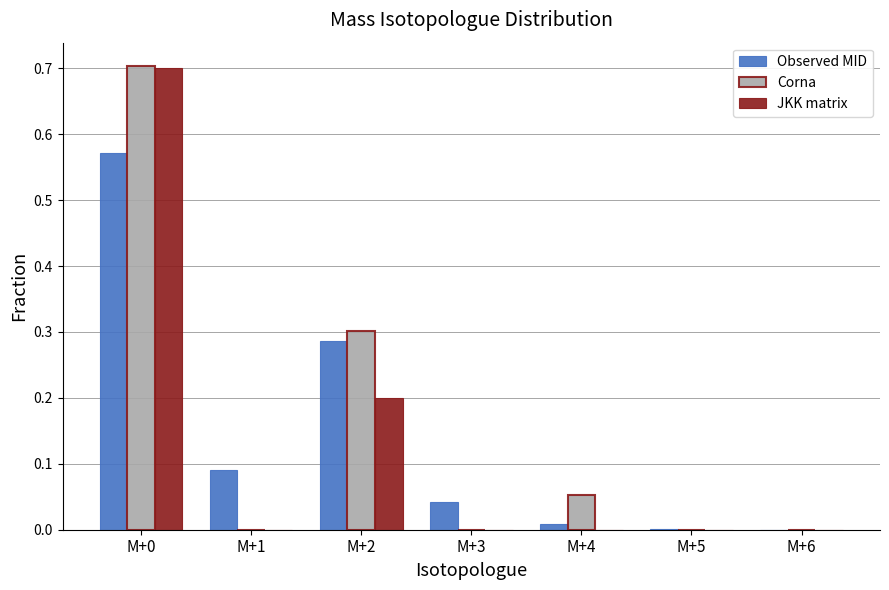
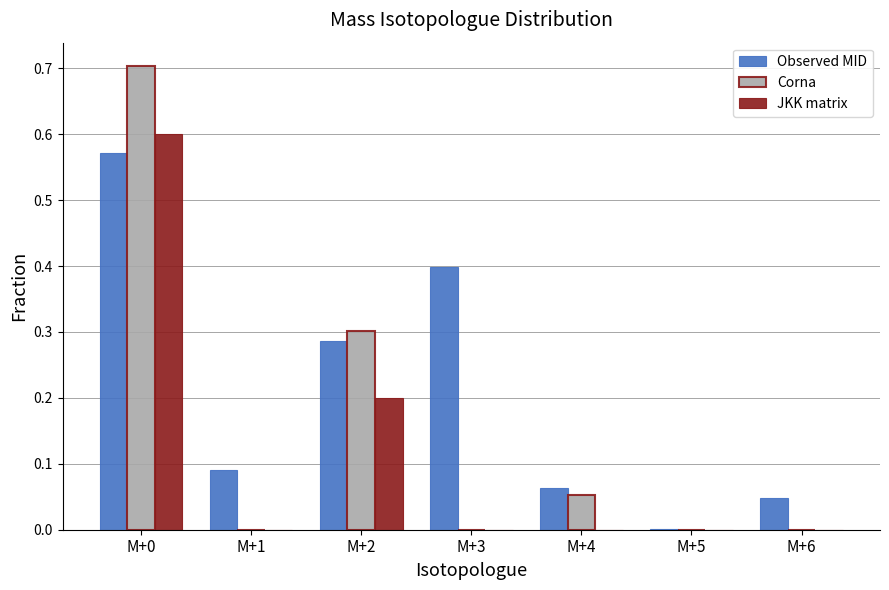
  {
    "Observed MID": {
      "M+0": 0.57,
      "M+1": 0.09,
      "M+2": 0.29,
-     "M+3": 0.04,
-     "M+4": 0.01,
-     "M+6": 0.00
+     "M+3": 0.40,
+     "M+4": 0.06,
+     "M+6": 0.05
    },
    "Corna": {
      "M+0": 0.70,
      "M+1": 0.00,
      "M+2": 0.30,
      "M+3": 0.00,
      "M+4": 0.05,
      "M+6": 0.00
    },
    "JKK matrix": {
-     "M+0": 0.7,
+     "M+0": 0.6,
      "M+1": 0.0,
      "M+2": 0.2,
      "M+3": 0.0,
      "M+4": 0.0,
      "M+5": 0.0,
      "M+6": 0.0
    }
  }
